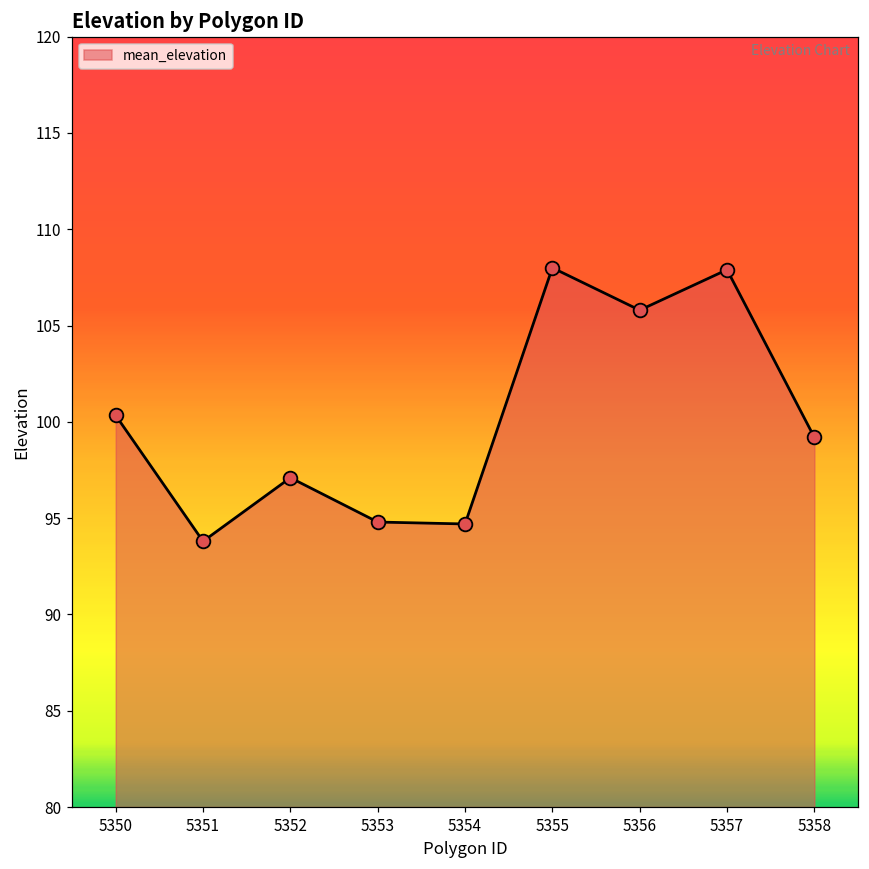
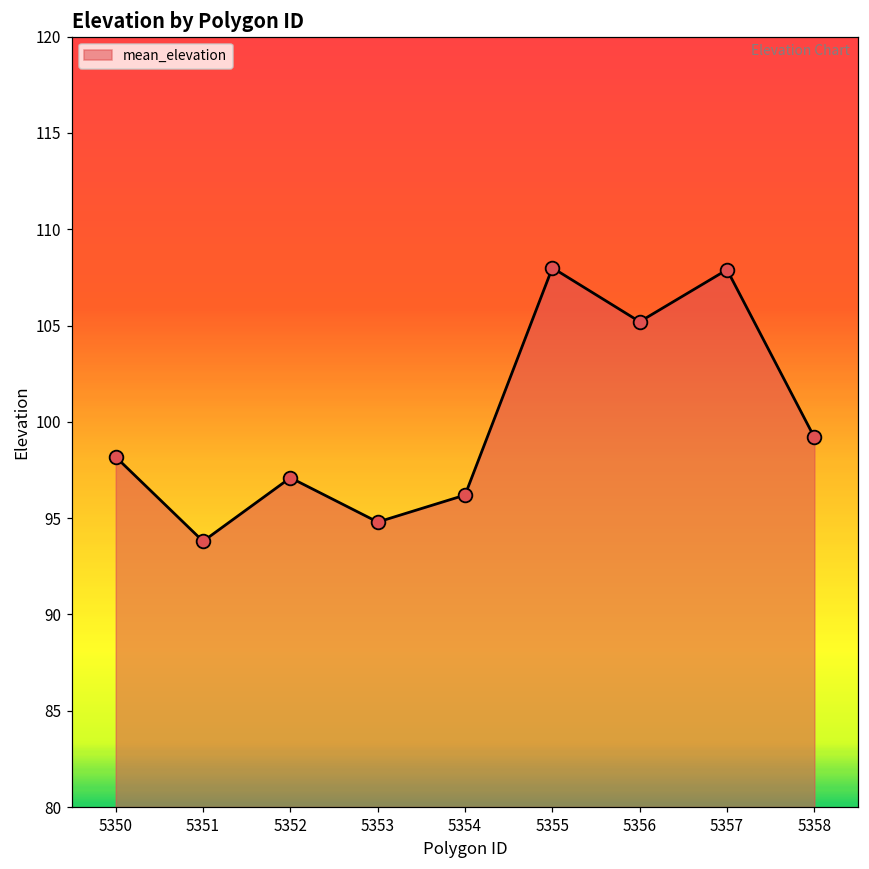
  {
-   "5350": 100.3,
+   "5350": 98.2,
    "5351": 93.8,
    "5352": 97.1,
    "5353": 94.8,
-   "5354": 94.7,
+   "5354": 96.2,
    "5355": 108.0,
-   "5356": 105.8,
+   "5356": 105.2,
    "5357": 107.9,
    "5358": 99.2
  }
